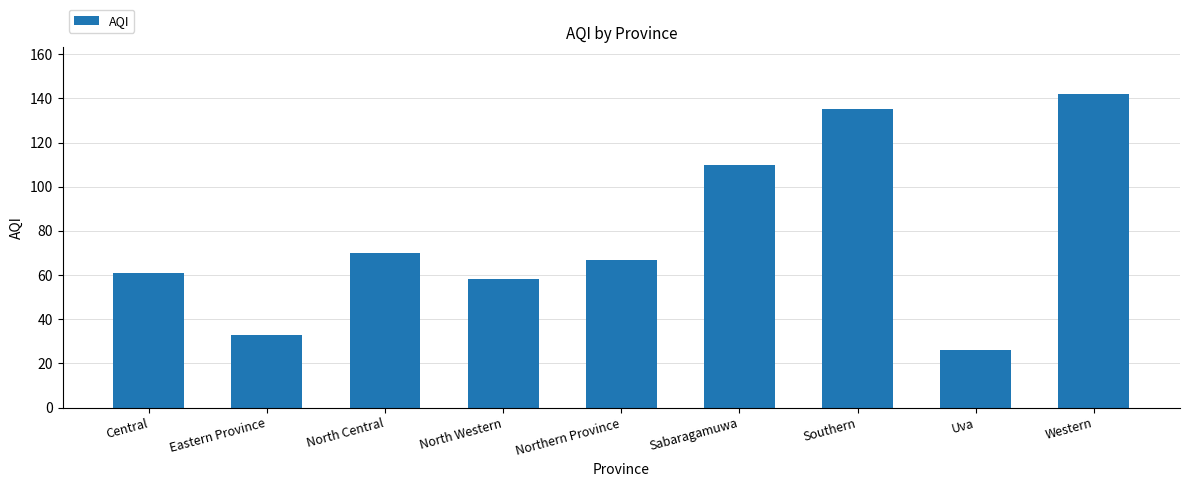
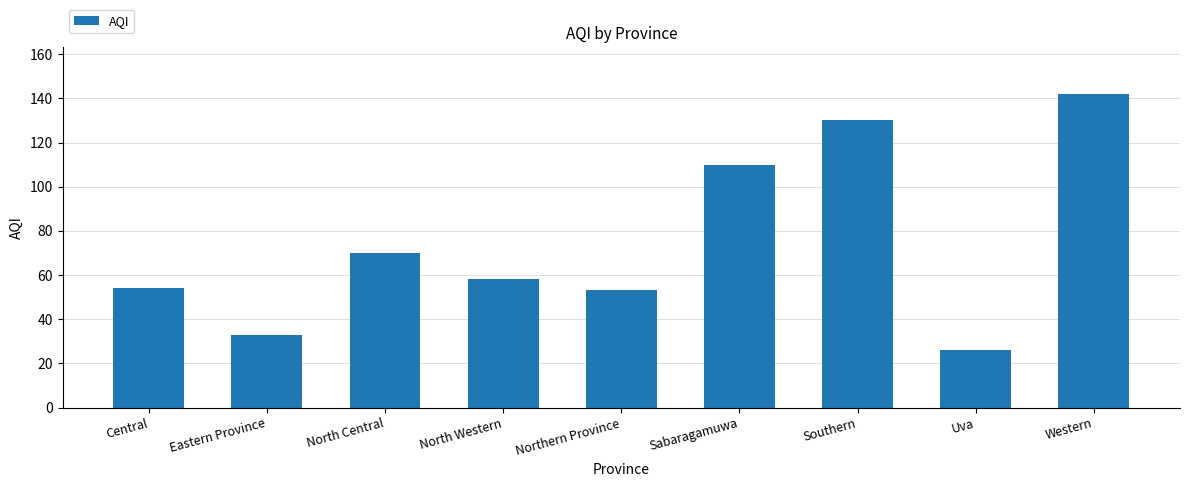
  {
-   "Central": 61,
+   "Central": 54,
    "Eastern Province": 33,
    "North Central": 70,
    "North Western": 58,
-   "Northern Province": 67,
+   "Northern Province": 53,
    "Sabaragamuwa": 110,
-   "Southern": 135,
+   "Southern": 130,
    "Uva": 26,
    "Western": 142
  }
